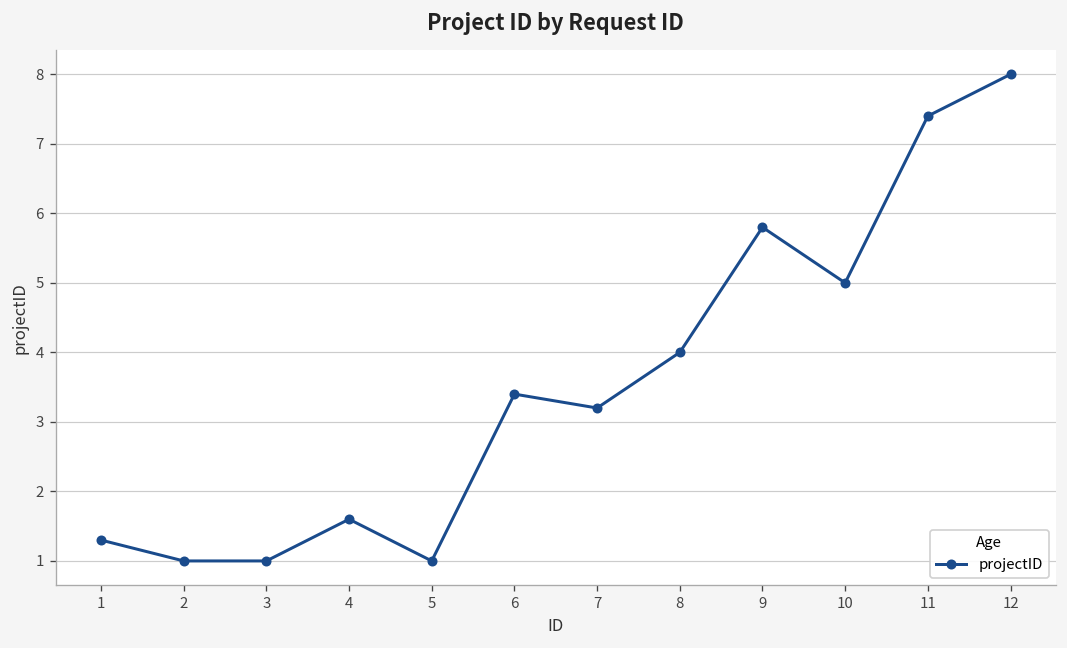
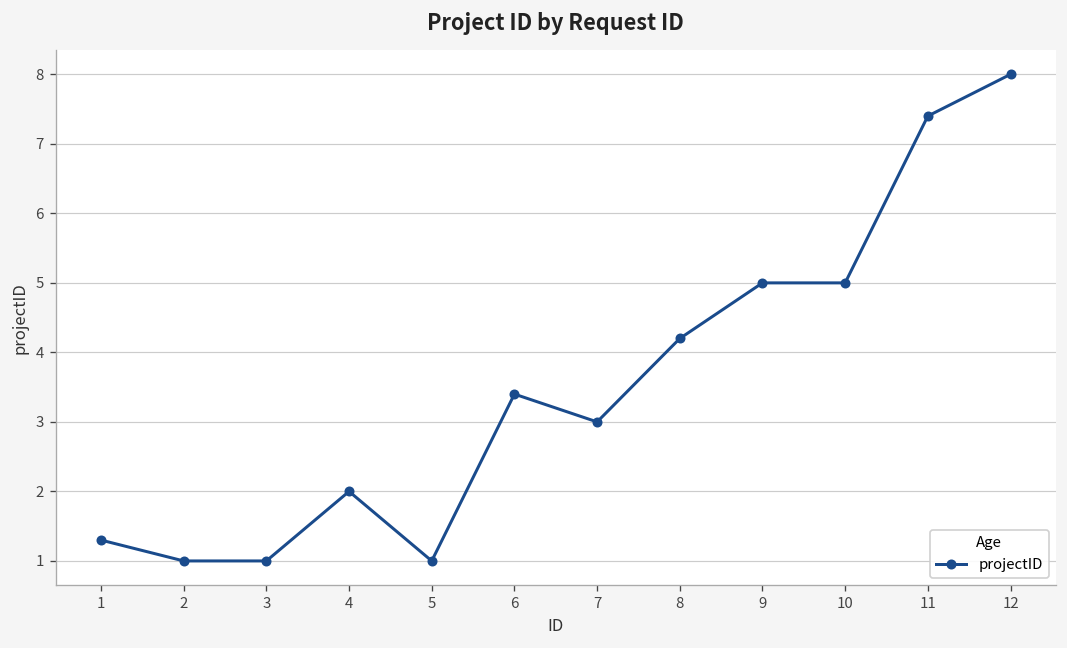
  {
    "1": 1.3,
    "2": 1.0,
    "3": 1.0,
-   "4": 1.6,
+   "4": 2.0,
    "5": 1.0,
    "6": 3.4,
-   "7": 3.2,
-   "8": 4.0,
-   "9": 5.8,
+   "7": 3.0,
+   "8": 4.2,
+   "9": 5.0,
    "10": 5.0,
    "11": 7.4,
    "12": 8.0
  }
